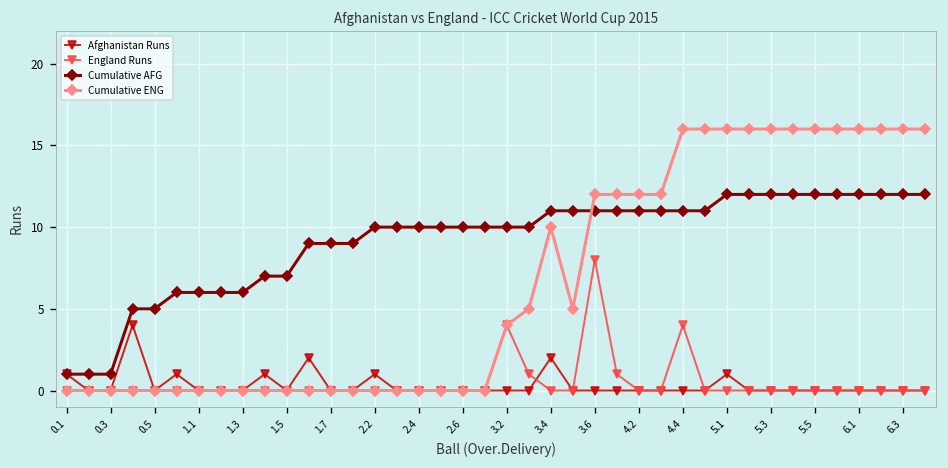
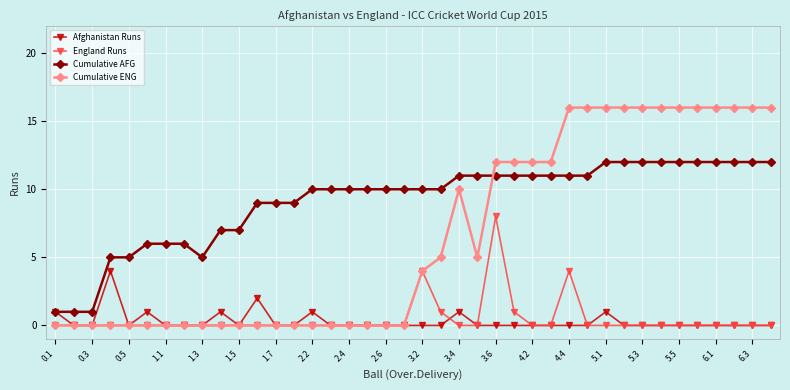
  {
    "Afghanistan Runs": {
      "2.2": 1,
      "3.2": 0,
-     "3.4": 2,
+     "3.4": 1,
      "3.6": 0,
      "4.4": 0,
      "5.1": 1
    },
    "England Runs": {
      "3.4": 0,
      "3.6": 8,
      "4.4": 4,
      "5.1": 0
    },
    "Cumulative AFG": {
      "0.3": 1,
      "0.5": 5,
      "1.1": 6,
-     "1.3": 6,
+     "1.3": 5,
      "1.5": 7,
      "1.7": 9,
      "2.2": 10,
      "2.4": 10,
      "2.6": 10,
      "3.2": 10,
      "3.4": 11,
      "3.6": 11,
      "4.2": 11,
      "4.4": 11,
      "5.1": 12,
      "5.3": 12,
      "5.5": 12,
      "6.1": 12,
      "6.3": 12
    },
    "Cumulative ENG": {
      "3.4": 10,
      "3.6": 12,
      "4.2": 12,
      "4.4": 16,
      "5.1": 16,
      "5.3": 16,
      "5.5": 16,
      "6.1": 16,
      "6.3": 16
    }
  }
